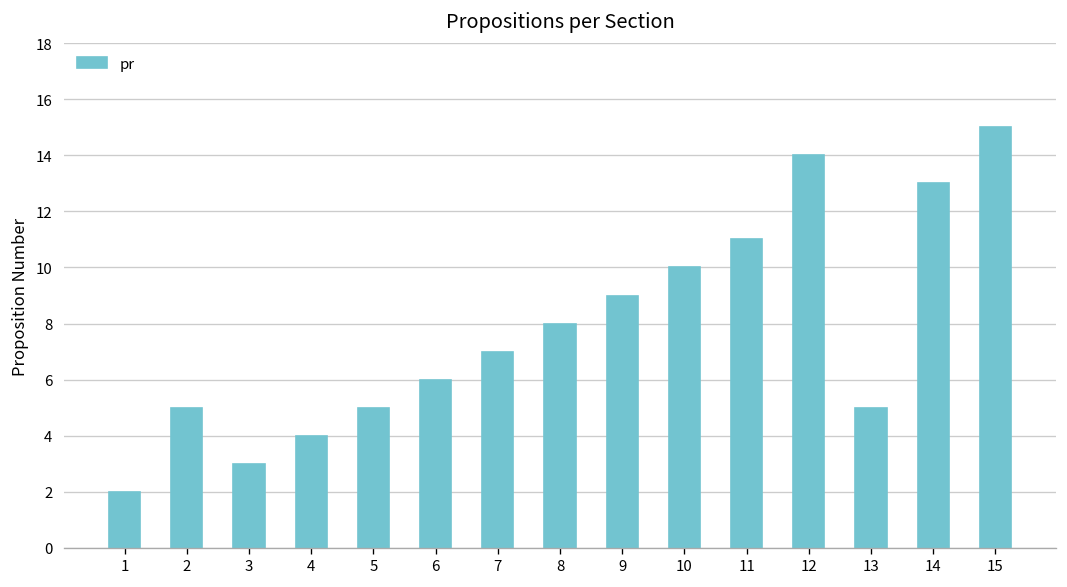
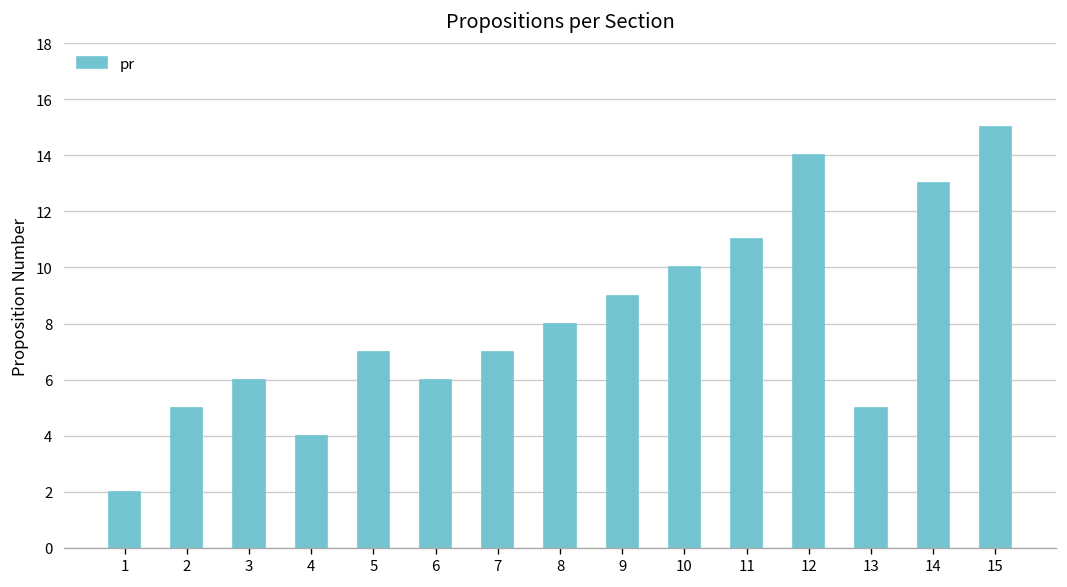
  {
    "1": 2,
    "2": 5,
-   "3": 3,
+   "3": 6,
    "4": 4,
-   "5": 5,
+   "5": 7,
    "6": 6,
    "7": 7,
    "8": 8,
    "9": 9,
    "10": 10,
    "11": 11,
    "12": 14,
    "13": 5,
    "14": 13,
    "15": 15
  }
